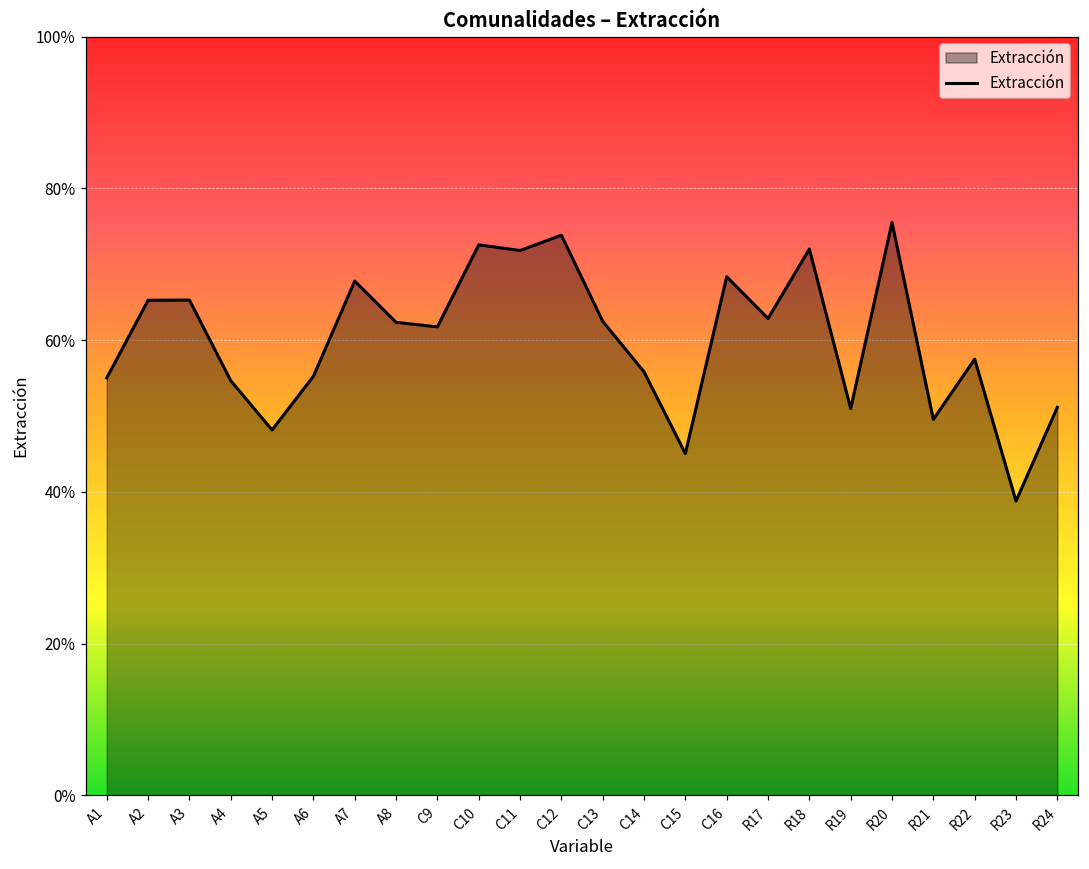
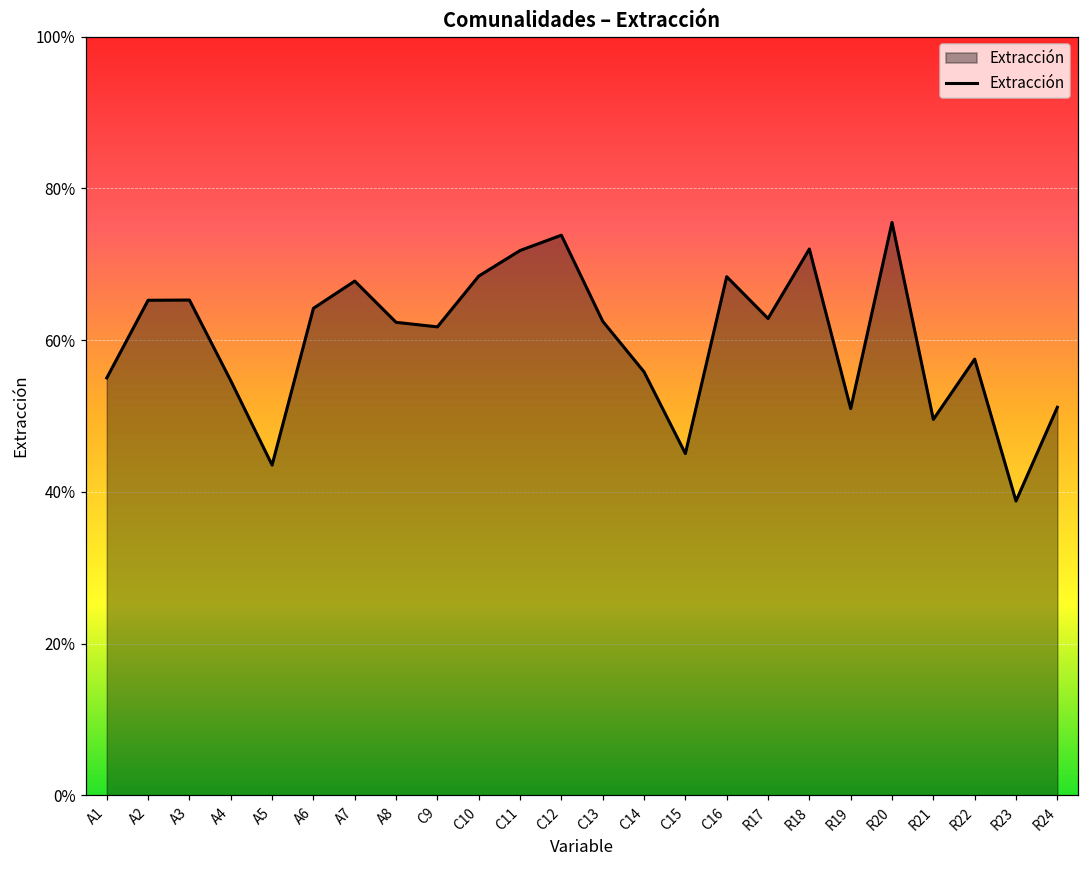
  {
    "A1": "55%",
    "A2": "65%",
    "A3": "65%",
    "A4": "55%",
-   "A5": "48%",
-   "A6": "55%",
+   "A5": "44%",
+   "A6": "64%",
    "A7": "68%",
    "A8": "62%",
    "C9": "62%",
-   "C10": "73%",
+   "C10": "68%",
    "C11": "72%",
    "C12": "74%",
    "C13": "62%",
    "C14": "56%",
    "C15": "45%",
    "C16": "68%",
    "R17": "63%",
    "R18": "72%",
    "R19": "51%",
    "R20": "76%",
    "R21": "50%",
    "R22": "57%",
    "R23": "39%",
    "R24": "51%"
  }
